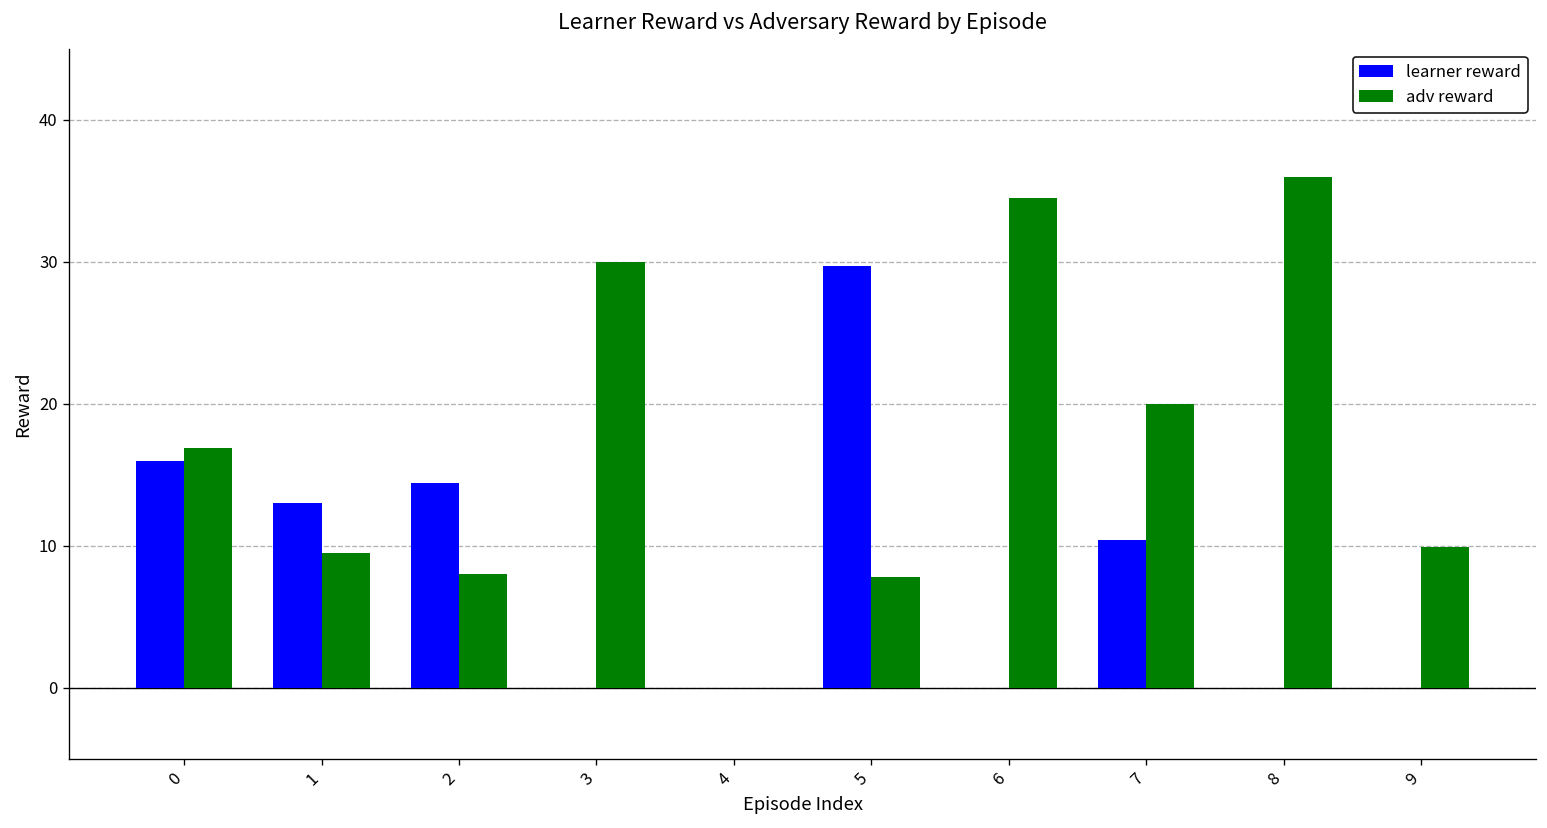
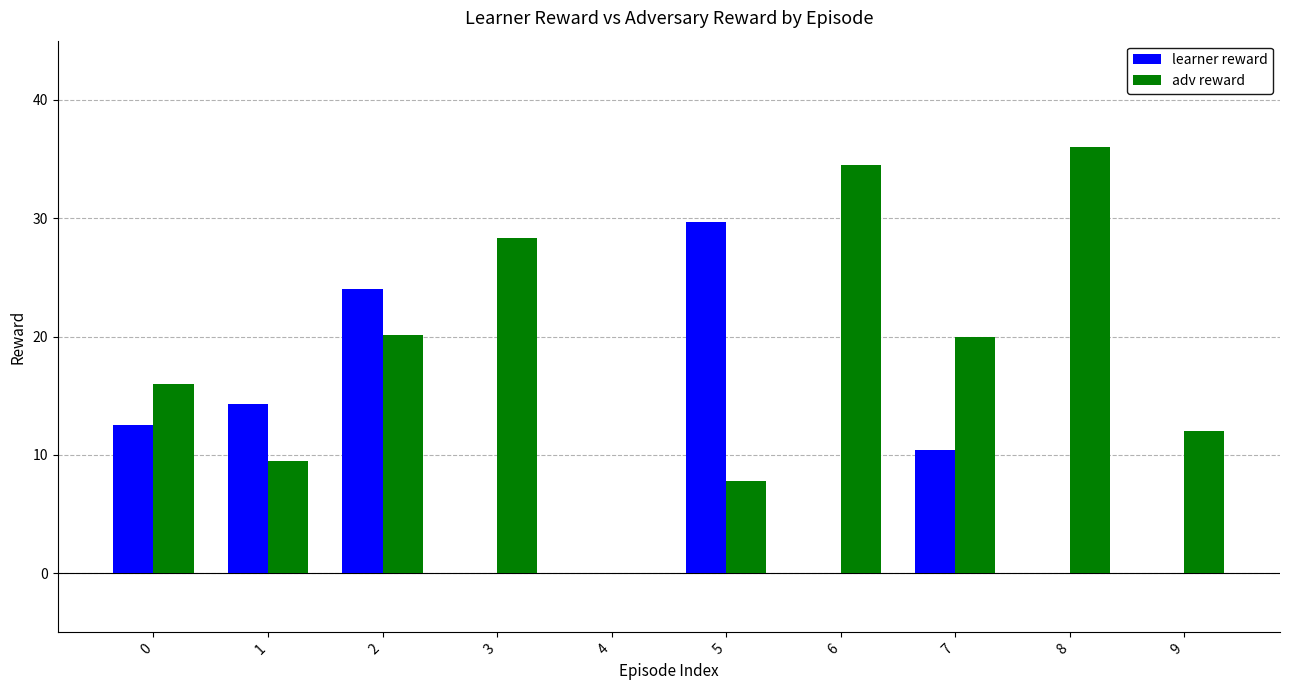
  {
    "learner reward": {
-     "0": 16.0,
-     "1": 13.0,
-     "2": 14.4,
+     "0": 12.5,
+     "1": 14.3,
+     "2": 24.0,
      "3": 0.0,
      "4": 0.0,
      "5": 29.7,
      "6": 0.0,
      "7": 10.4,
      "8": 0.0,
      "9": 0.0
    },
    "adv reward": {
-     "0": 16.9,
+     "0": 16.0,
      "1": 9.5,
-     "2": 8.0,
-     "3": 30.0,
+     "2": 20.1,
+     "3": 28.3,
      "4": 0.0,
      "5": 7.8,
      "6": 34.5,
      "7": 20.0,
      "8": 36.0,
-     "9": 9.9
+     "9": 12.0
    }
  }
